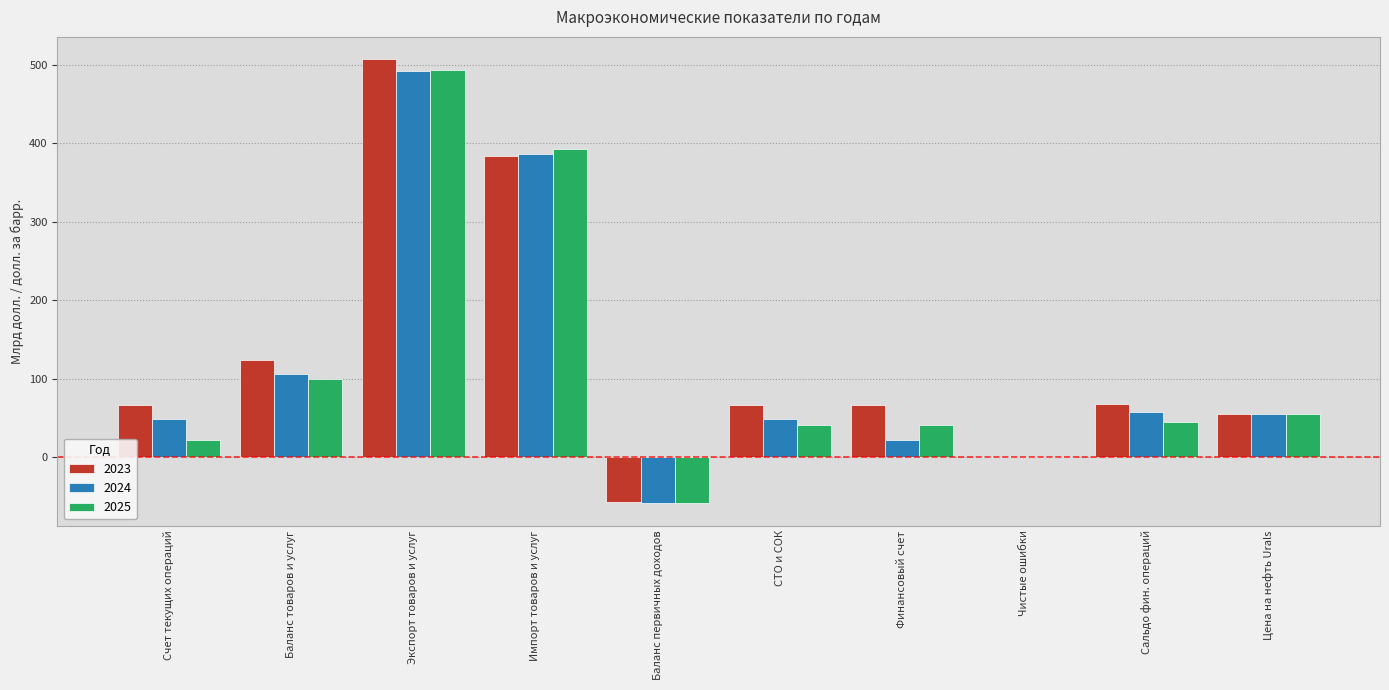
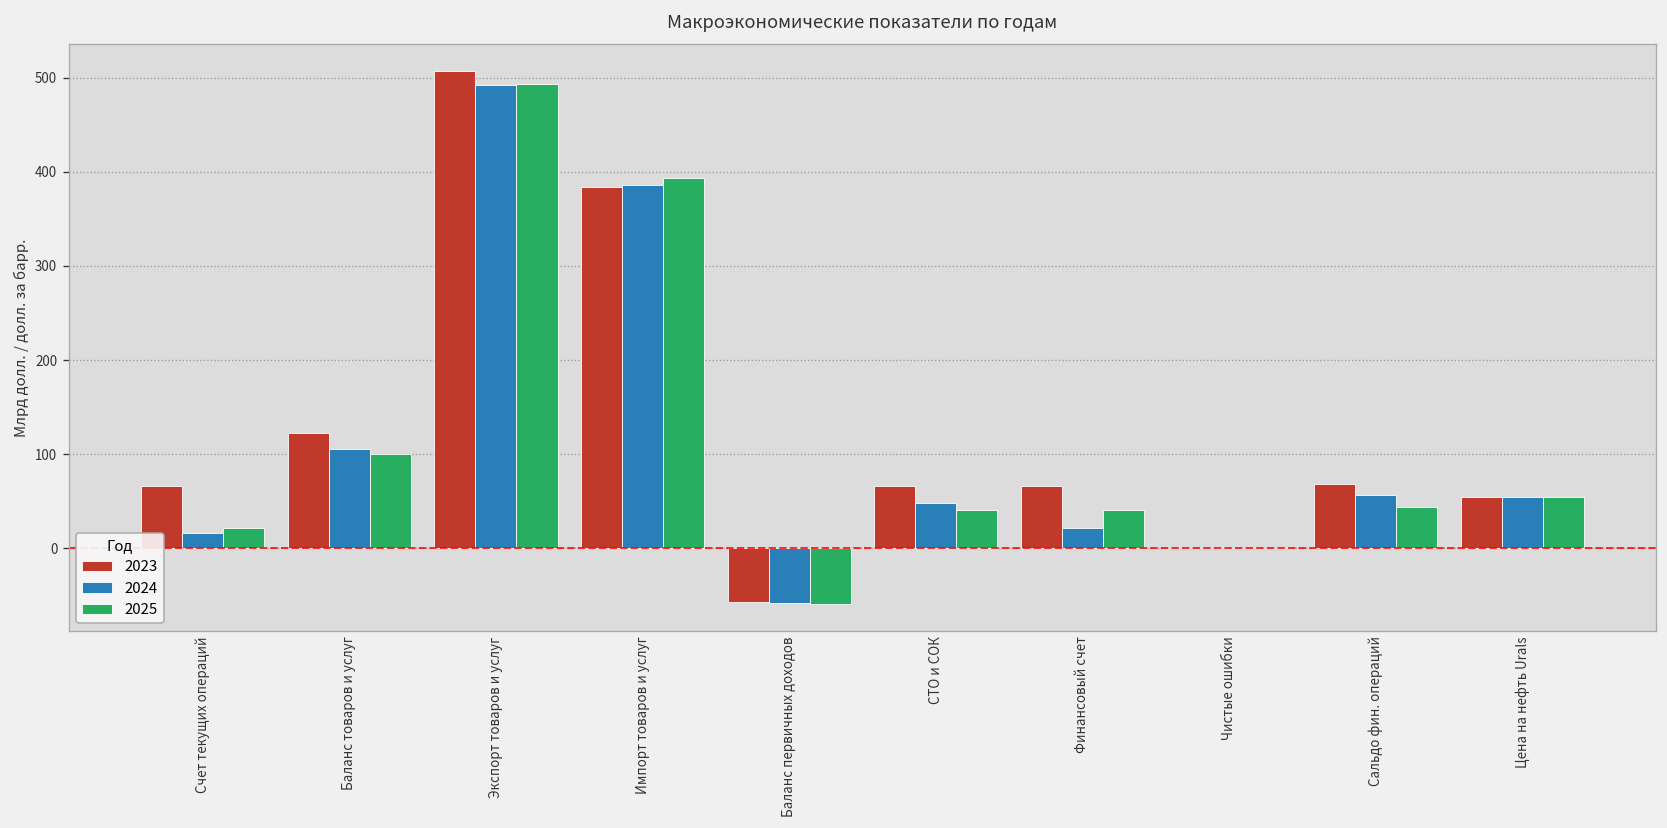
  {
    "2023": {
      "Счет текущих операций": 70,
      "Баланс товаров и услуг": 120,
      "Экспорт товаров и услуг": 510,
      "Импорт товаров и услуг": 380,
      "Баланс первичных доходов": -60,
      "СТО и СОК": 70,
      "Финансовый счет": 70,
      "Чистые ошибки": 0,
      "Сальдо фин. операций": 70,
      "Цена на нефть Urals": 60
    },
    "2024": {
-     "Счет текущих операций": 50,
+     "Счет текущих операций": 20,
      "Баланс товаров и услуг": 110,
      "Экспорт товаров и услуг": 490,
      "Импорт товаров и услуг": 390,
      "Баланс первичных доходов": -60,
      "СТО и СОК": 50,
      "Финансовый счет": 20,
      "Чистые ошибки": 0,
      "Сальдо фин. операций": 60,
      "Цена на нефть Urals": 60
    },
    "2025": {
      "Счет текущих операций": 20,
      "Баланс товаров и услуг": 100,
      "Экспорт товаров и услуг": 490,
      "Импорт товаров и услуг": 390,
      "Баланс первичных доходов": -60,
      "СТО и СОК": 40,
      "Финансовый счет": 40,
      "Чистые ошибки": 0,
      "Сальдо фин. операций": 40,
      "Цена на нефть Urals": 60
    }
  }
